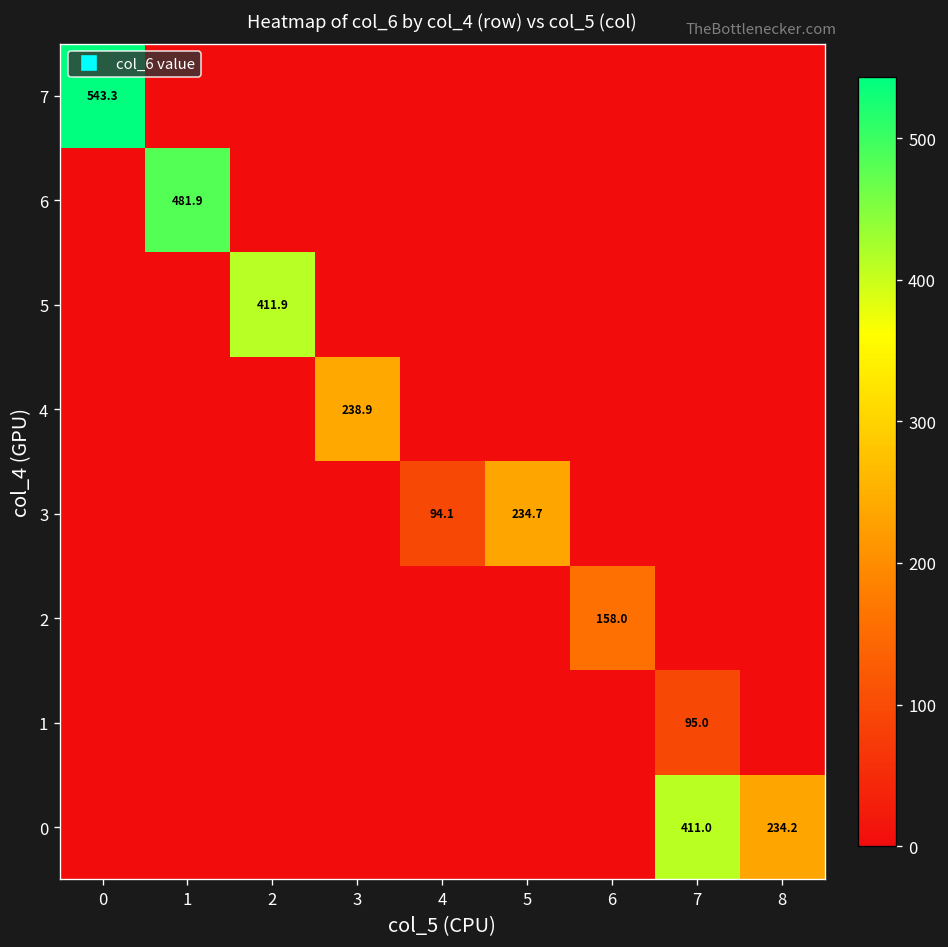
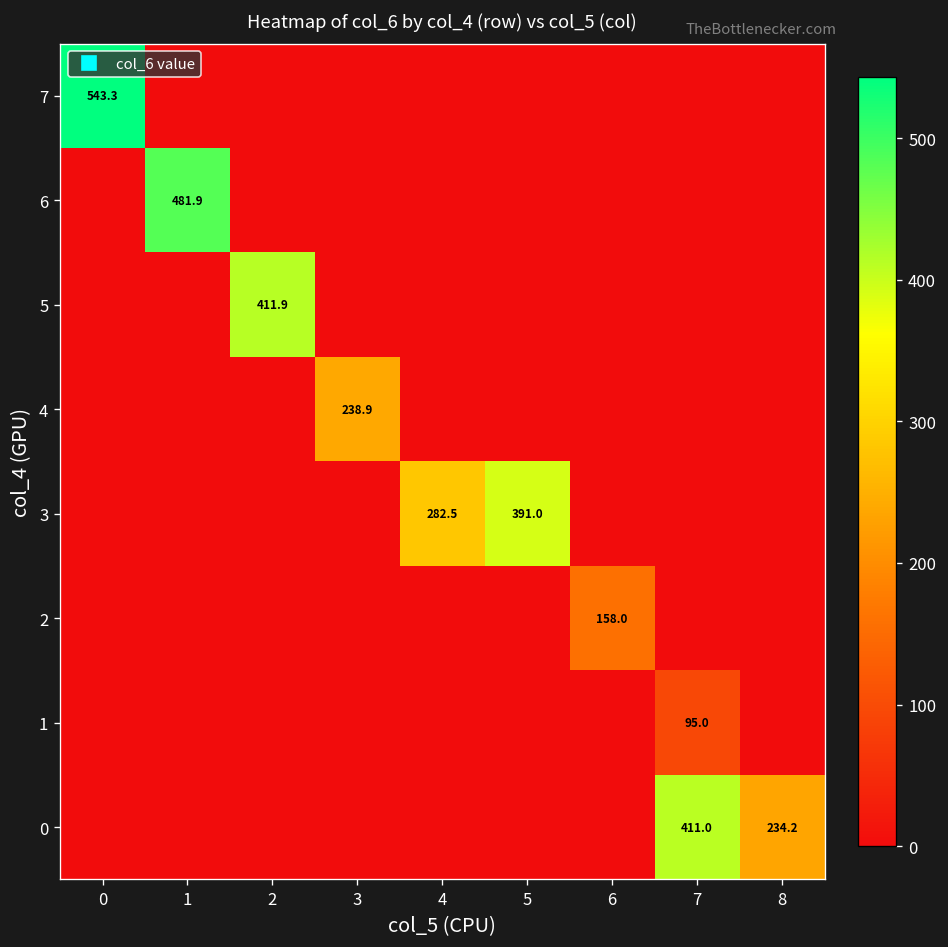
  {
    "7": {
      "0": 543.3
    },
    "6": {
      "1": 481.9
    },
    "5": {
      "2": 411.9
    },
    "4": {
      "3": 238.9
    },
    "3": {
-     "4": 94.1,
-     "5": 234.7
+     "4": 282.5,
+     "5": 391.0
    },
    "2": {
      "6": 158.0
    },
    "1": {
      "7": 95.0
    },
    "0": {
      "7": 411.0,
      "8": 234.2
    }
  }
